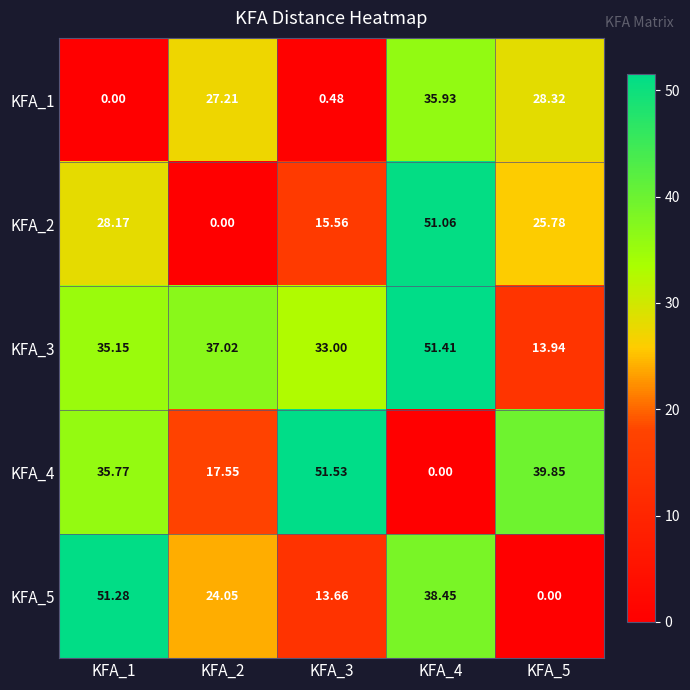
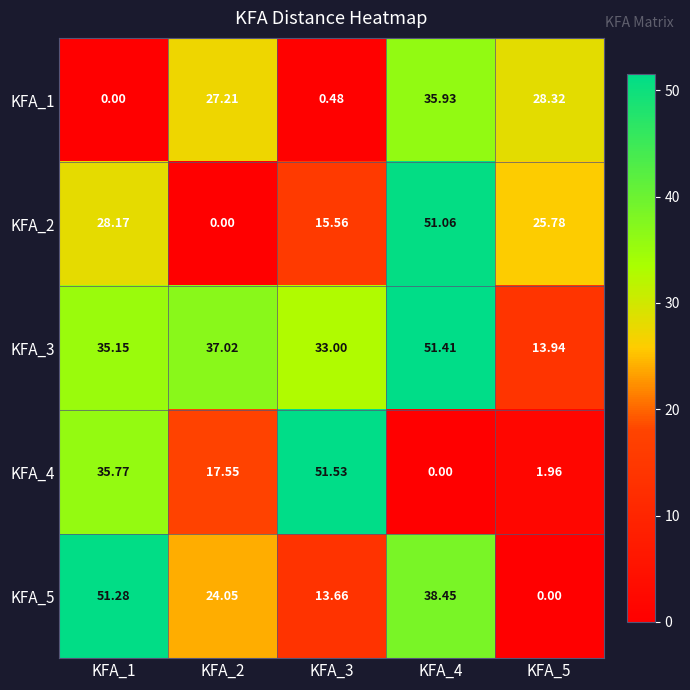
  {
    "KFA_1": {
      "KFA_1": 0.00,
      "KFA_2": 27.21,
      "KFA_3": 0.48,
      "KFA_4": 35.93,
      "KFA_5": 28.32
    },
    "KFA_2": {
      "KFA_1": 28.17,
      "KFA_2": 0.00,
      "KFA_3": 15.56,
      "KFA_4": 51.06,
      "KFA_5": 25.78
    },
    "KFA_3": {
      "KFA_1": 35.15,
      "KFA_2": 37.02,
      "KFA_3": 33.00,
      "KFA_4": 51.41,
      "KFA_5": 13.94
    },
    "KFA_4": {
      "KFA_1": 35.77,
      "KFA_2": 17.55,
      "KFA_3": 51.53,
      "KFA_4": 0.00,
-     "KFA_5": 39.85
+     "KFA_5": 1.96
    },
    "KFA_5": {
      "KFA_1": 51.28,
      "KFA_2": 24.05,
      "KFA_3": 13.66,
      "KFA_4": 38.45,
      "KFA_5": 0.00
    }
  }
